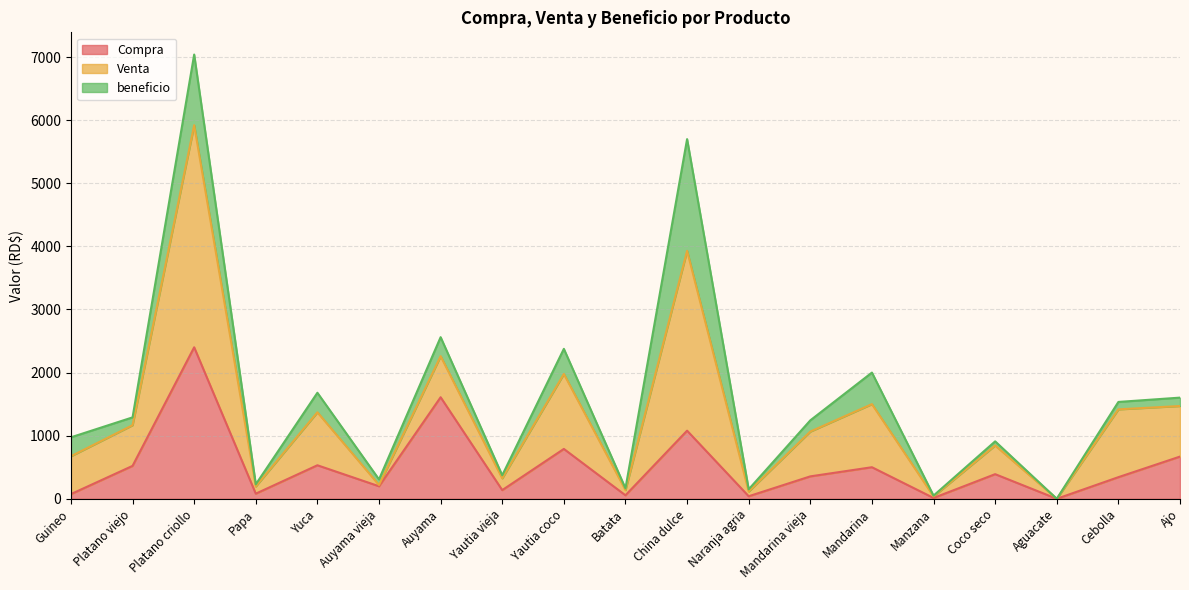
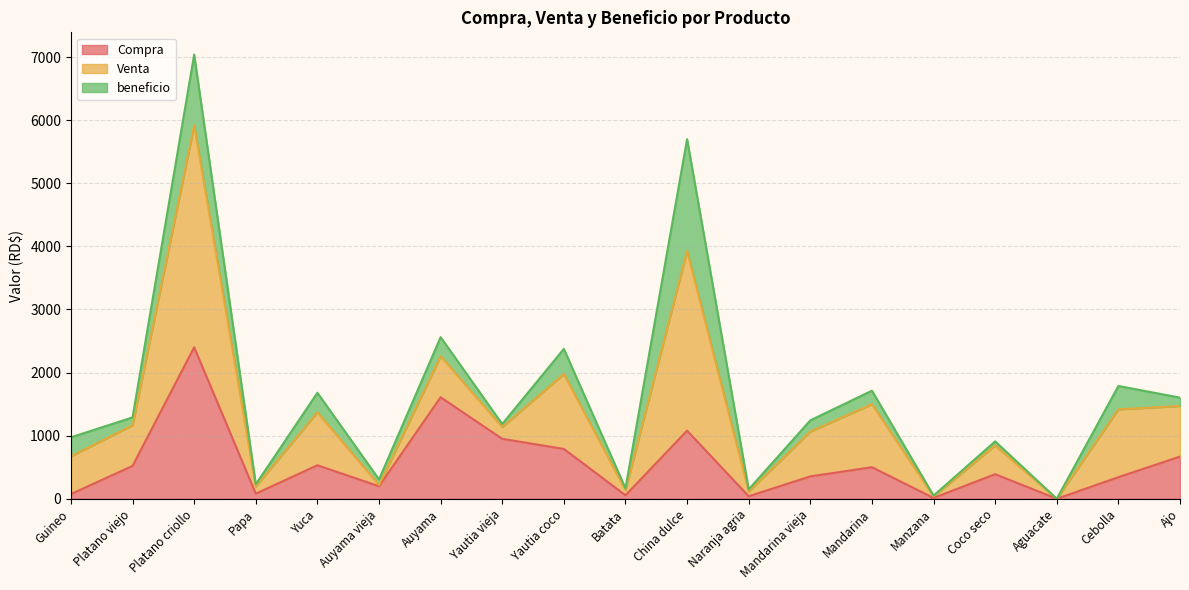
  {
    "Compra": {
      "Guineo": 100,
      "Platano viejo": 500,
      "Platano criollo": 2400,
      "Papa": 100,
      "Yuca": 500,
      "Auyama": 1600,
-     "Yautia vieja": 100,
+     "Yautia vieja": 900,
      "Yautia coco": 800,
      "Batata": 100,
      "China dulce": 1100,
      "Naranja agria": 0,
      "Mandarina vieja": 400,
      "Mandarina": 500,
      "Coco seco": 400,
      "Cebolla": 300,
      "Ajo": 700
    },
    "Venta": {
      "Guineo": 600,
      "Platano viejo": 600,
      "Platano criollo": 3500,
      "Yuca": 800,
      "Auyama": 700,
      "Yautia vieja": 200,
      "Yautia coco": 1200,
      "China dulce": 2900,
      "Mandarina vieja": 700,
      "Mandarina": 1000,
      "Coco seco": 500,
      "Cebolla": 1100,
      "Ajo": 800
    },
    "beneficio": {
      "Guineo": 300,
      "Platano viejo": 100,
      "Platano criollo": 1100,
      "Yuca": 300,
      "Auyama vieja": 100,
      "Auyama": 300,
      "Yautia vieja": 0,
      "Yautia coco": 400,
      "China dulce": 1800,
      "Mandarina vieja": 200,
-     "Mandarina": 500,
+     "Mandarina": 200,
      "Coco seco": 100,
-     "Cebolla": 100,
+     "Cebolla": 400,
      "Ajo": 100
    }
  }
